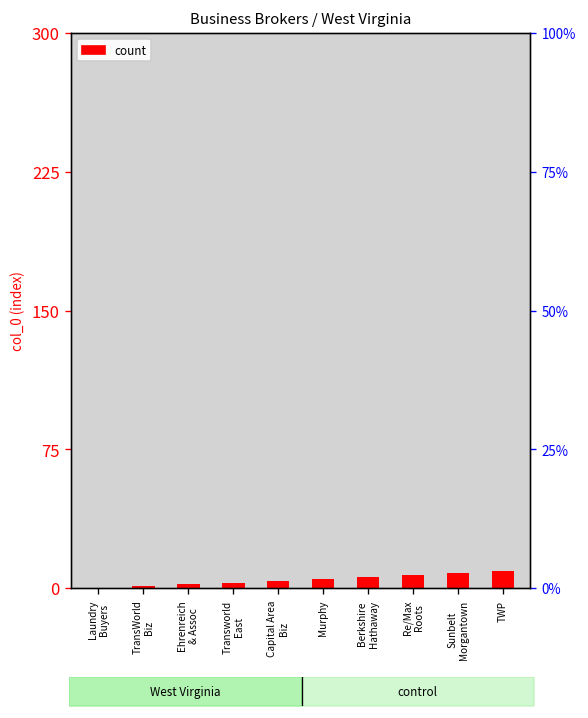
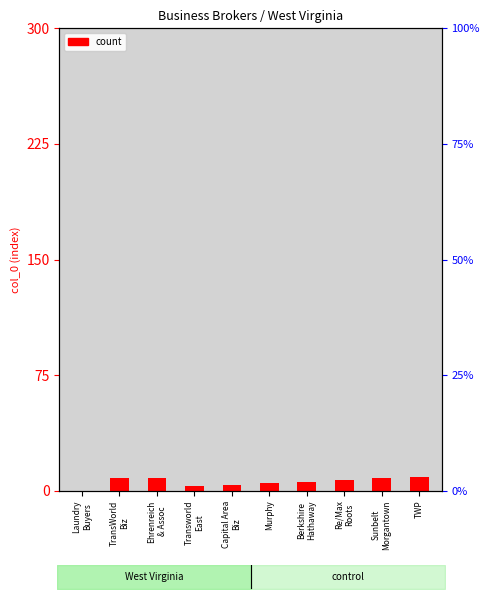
  {
    "Laundry Buyers": 0,
-   "TransWorld Biz": 1,
-   "Ehrenreich & Assoc": 2,
+   "TransWorld Biz": 8,
+   "Ehrenreich & Assoc": 8,
    "Transworld East": 3,
    "Capital Area Biz": 4,
    "Murphy": 5,
    "Berkshire Hathaway": 6,
    "Re/Max Roots": 7,
    "Sunbelt Morgantown": 8,
    "TWP": 9
  }
